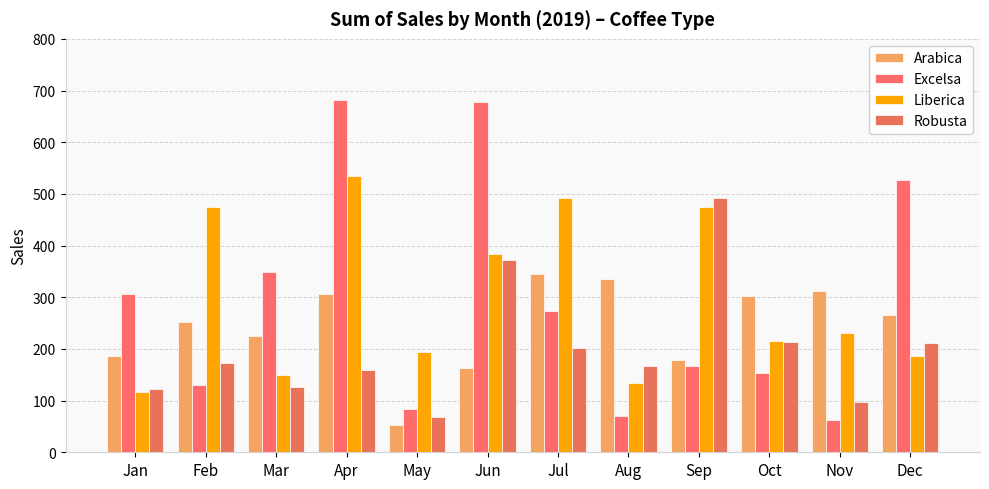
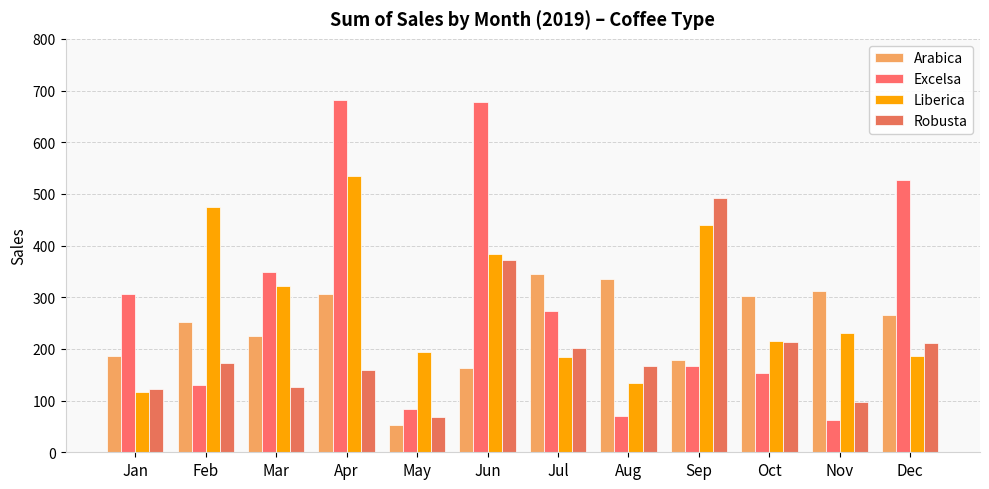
  {
    "Liberica": {
      "Jan": 120,
      "Feb": 470,
-     "Mar": 150,
+     "Mar": 320,
      "Apr": 530,
      "May": 190,
      "Jun": 380,
-     "Jul": 490,
+     "Jul": 180,
      "Aug": 130,
-     "Sep": 470,
+     "Sep": 440,
      "Oct": 220,
      "Nov": 230,
      "Dec": 190
    }
  }
